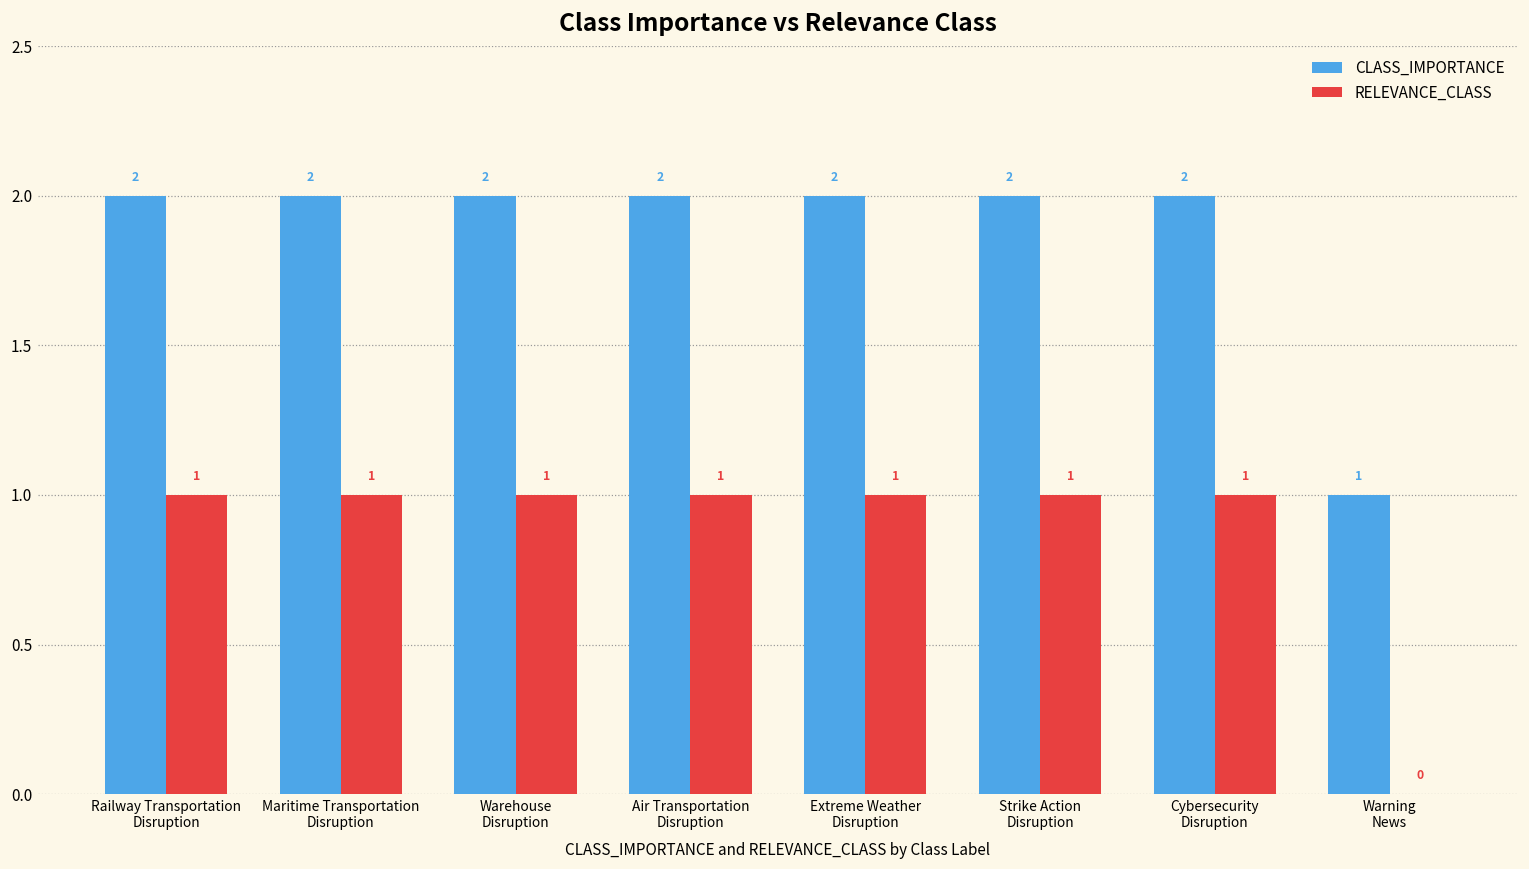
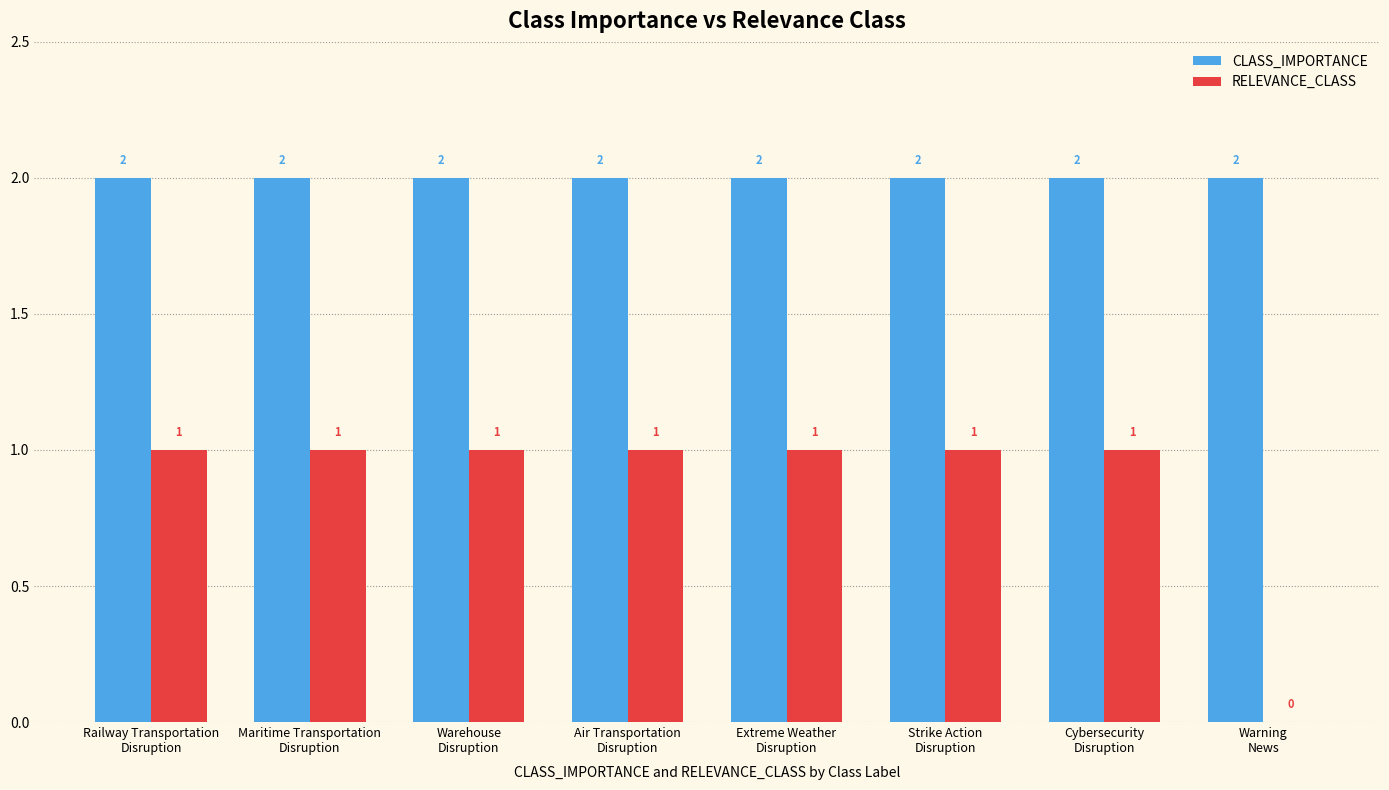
  {
    "CLASS_IMPORTANCE": {
      "Railway Transportation Disruption": 2,
      "Maritime Transportation Disruption": 2,
      "Warehouse Disruption": 2,
      "Air Transportation Disruption": 2,
      "Extreme Weather Disruption": 2,
      "Strike Action Disruption": 2,
      "Cybersecurity Disruption": 2,
-     "Warning News": 1
+     "Warning News": 2
    },
    "RELEVANCE_CLASS": {
      "Railway Transportation Disruption": 1,
      "Maritime Transportation Disruption": 1,
      "Warehouse Disruption": 1,
      "Air Transportation Disruption": 1,
      "Extreme Weather Disruption": 1,
      "Strike Action Disruption": 1,
      "Cybersecurity Disruption": 1,
      "Warning News": 0
    }
  }
